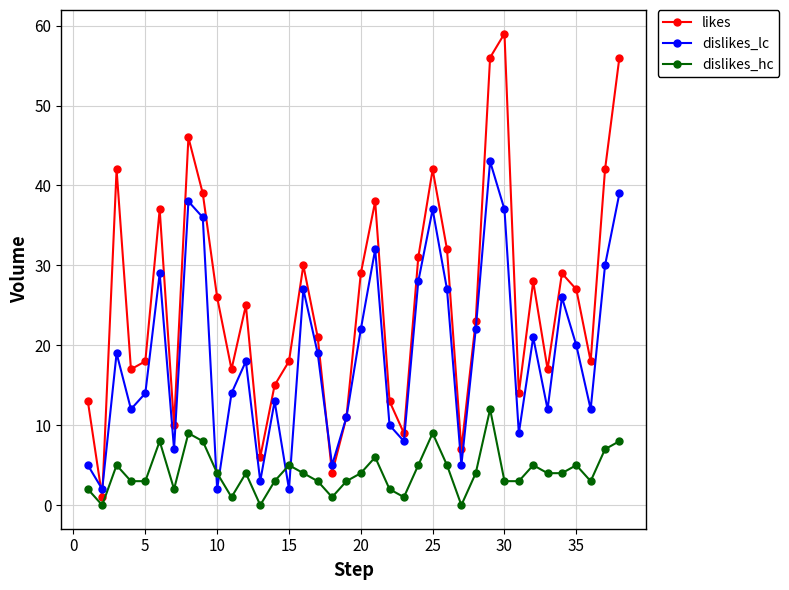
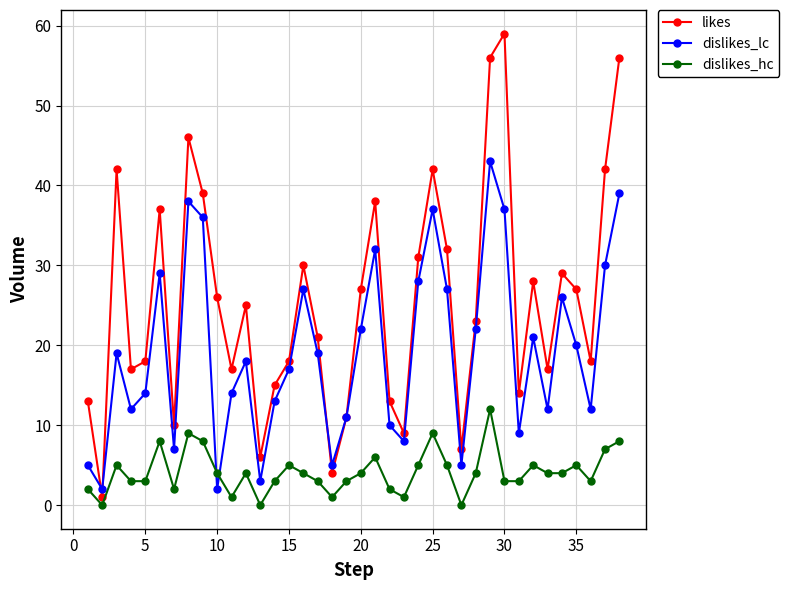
  {
    "likes": {
      "5": 18,
      "10": 26,
      "15": 18,
-     "20": 29,
+     "20": 27,
      "25": 42,
      "30": 59,
      "35": 27
    },
    "dislikes_lc": {
      "5": 14,
      "10": 2,
-     "15": 2,
+     "15": 17,
      "20": 22,
      "25": 37,
      "30": 37,
      "35": 20
    },
    "dislikes_hc": {
      "5": 3,
      "10": 4,
      "15": 5,
      "20": 4,
      "25": 9,
      "30": 3,
      "35": 5
    }
  }
